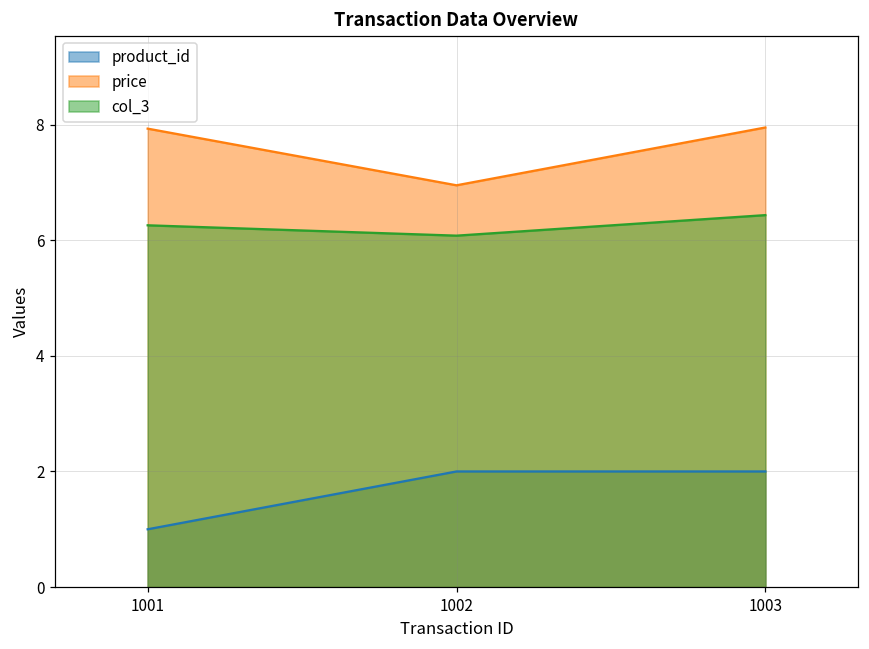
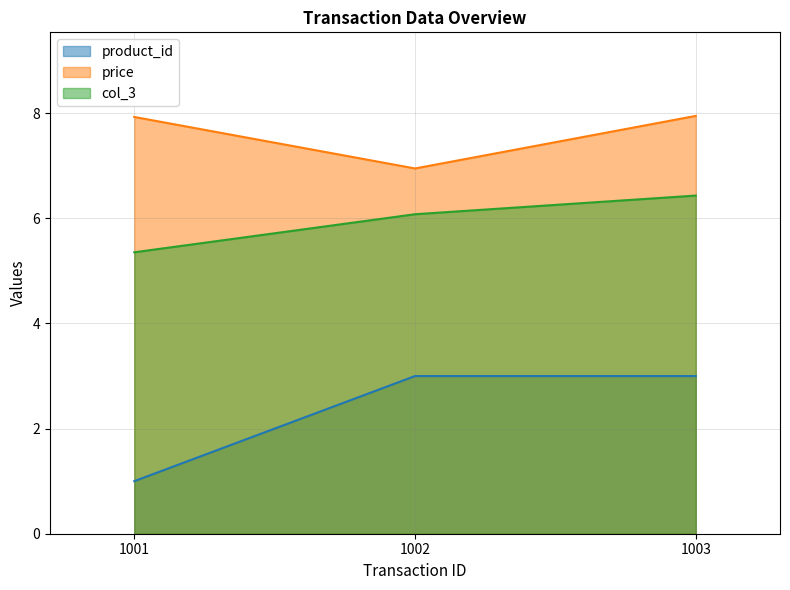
  {
    "product_id": {
      "1001": 1,
-     "1002": 2,
-     "1003": 2
+     "1002": 3,
+     "1003": 3
    },
    "price": {
      "1001": 7.9,
      "1002": 7.0,
      "1003": 8.0
    },
    "col_3": {
-     "1001": 6.3,
+     "1001": 5.4,
      "1002": 6.1,
      "1003": 6.4
    }
  }
